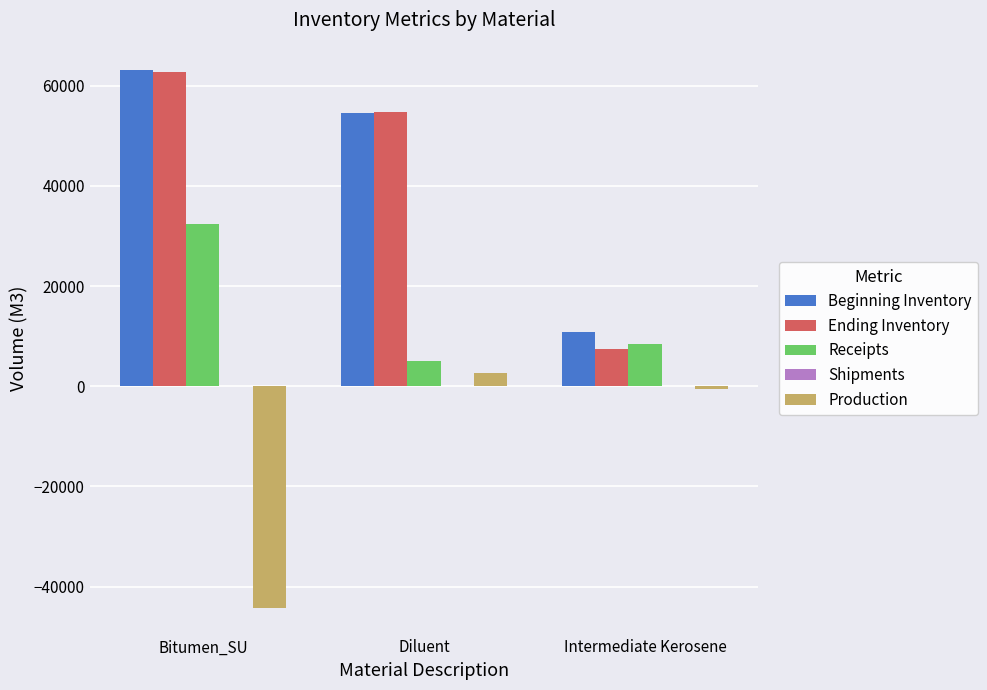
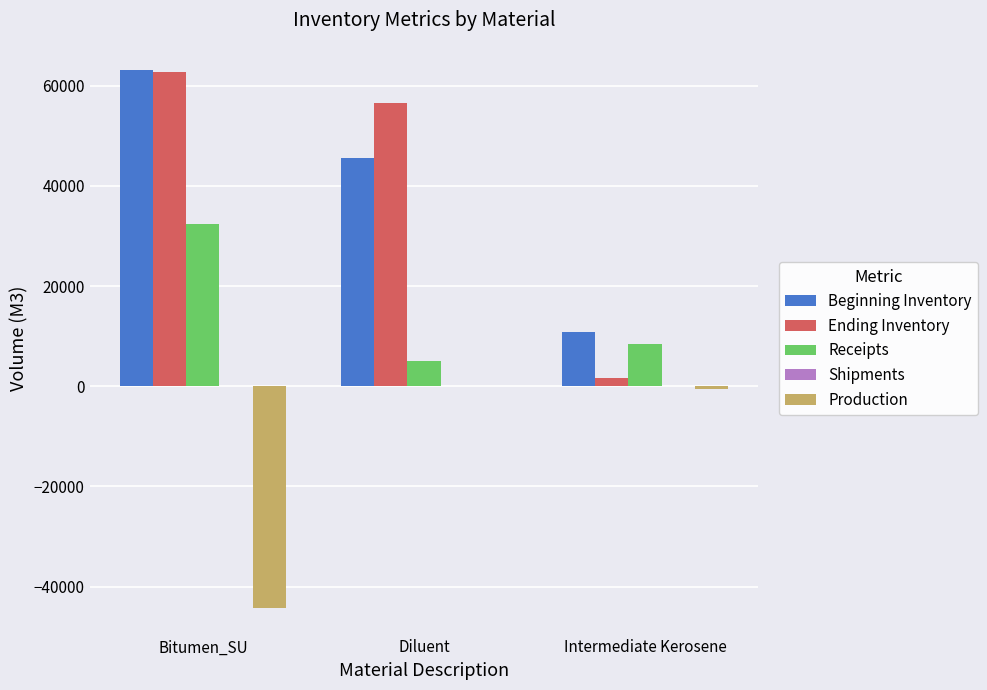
  {
    "Beginning Inventory": {
      "Bitumen_SU": 63000,
-     "Diluent": 55000,
+     "Diluent": 46000,
      "Intermediate Kerosene": 11000
    },
    "Ending Inventory": {
      "Bitumen_SU": 63000,
-     "Diluent": 55000,
-     "Intermediate Kerosene": 7000
+     "Diluent": 57000,
+     "Intermediate Kerosene": 2000
    },
    "Receipts": {
      "Bitumen_SU": 32000,
      "Diluent": 5000,
      "Intermediate Kerosene": 8000
    },
    "Shipments": {
      "Bitumen_SU": 0,
      "Diluent": 0,
      "Intermediate Kerosene": 0
    },
    "Production": {
      "Bitumen_SU": -44000,
-     "Diluent": 3000
+     "Diluent": 0
    }
  }
